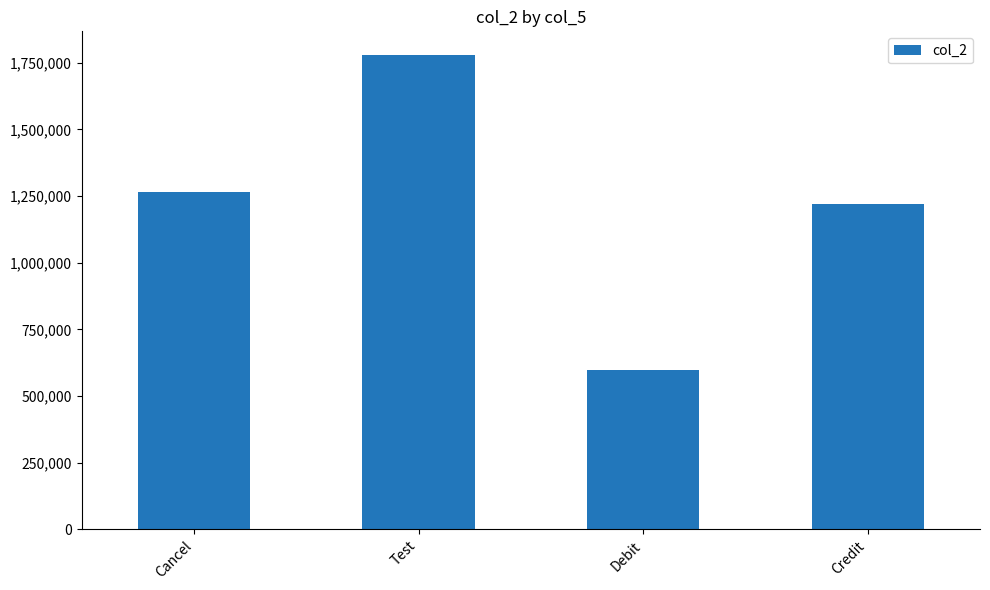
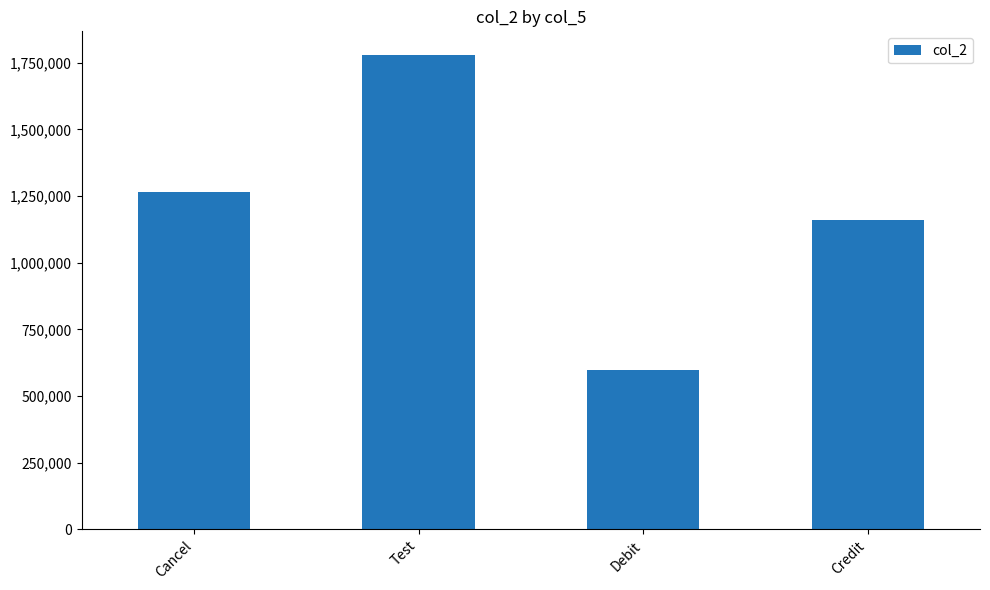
  {
    "Cancel": "1,270,000",
    "Test": "1,780,000",
    "Debit": "600,000",
-   "Credit": "1,220,000"
+   "Credit": "1,160,000"
  }
